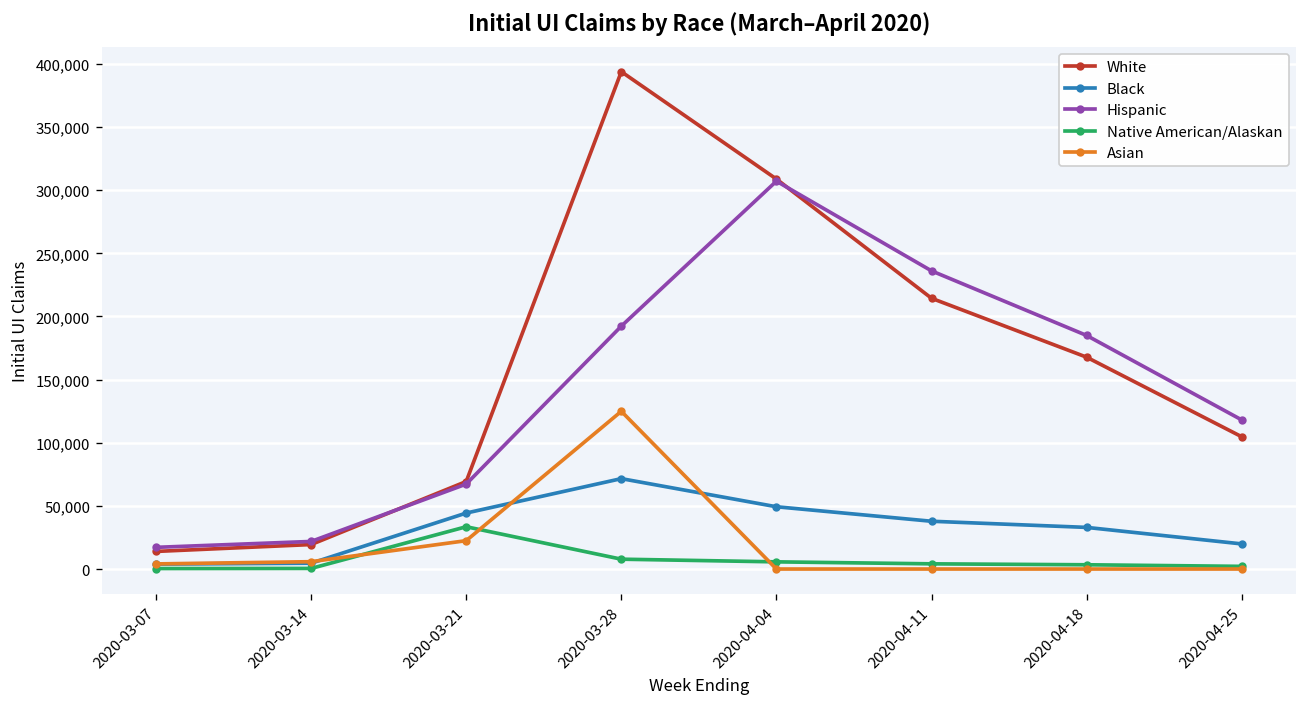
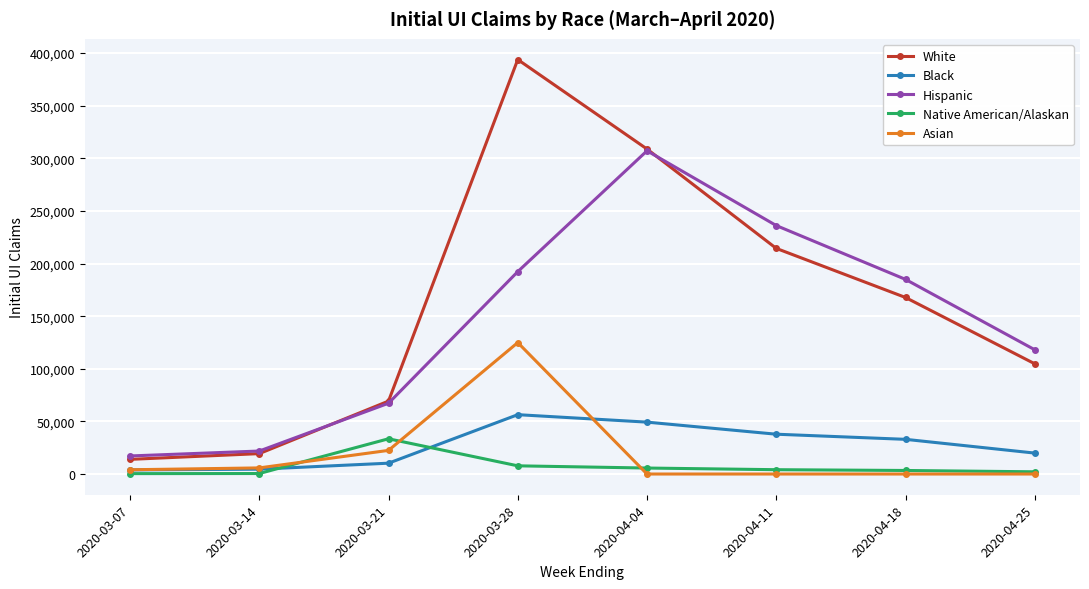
  {
    "White": {
      "2020-03-07": "14,000",
      "2020-03-14": "19,000",
      "2020-03-28": "394,000",
      "2020-04-11": "214,000",
      "2020-04-18": "168,000",
      "2020-04-25": "105,000"
    },
    "Black": {
-     "2020-03-21": "44,000",
-     "2020-03-28": "72,000",
+     "2020-03-21": "10,000",
+     "2020-03-28": "56,000",
      "2020-04-04": "49,000",
      "2020-04-11": "38,000",
      "2020-04-18": "33,000",
      "2020-04-25": "20,000"
    },
    "Hispanic": {
      "2020-03-07": "17,000",
      "2020-03-14": "22,000",
      "2020-03-28": "192,000",
      "2020-04-11": "236,000",
      "2020-04-18": "185,000",
      "2020-04-25": "118,000"
    },
    "Native American/Alaskan": {
      "2020-03-07": "0",
      "2020-03-14": "0",
      "2020-03-21": "33,000",
      "2020-03-28": "8,000",
      "2020-04-04": "6,000",
      "2020-04-11": "4,000",
      "2020-04-18": "3,000"
    },
    "Asian": {
      "2020-03-21": "22,000",
      "2020-03-28": "125,000",
      "2020-04-04": "0",
      "2020-04-11": "0",
      "2020-04-18": "0"
    }
  }
